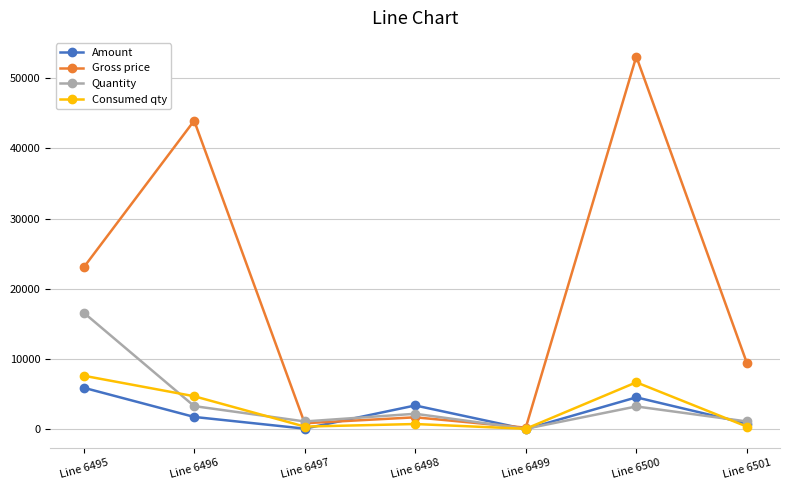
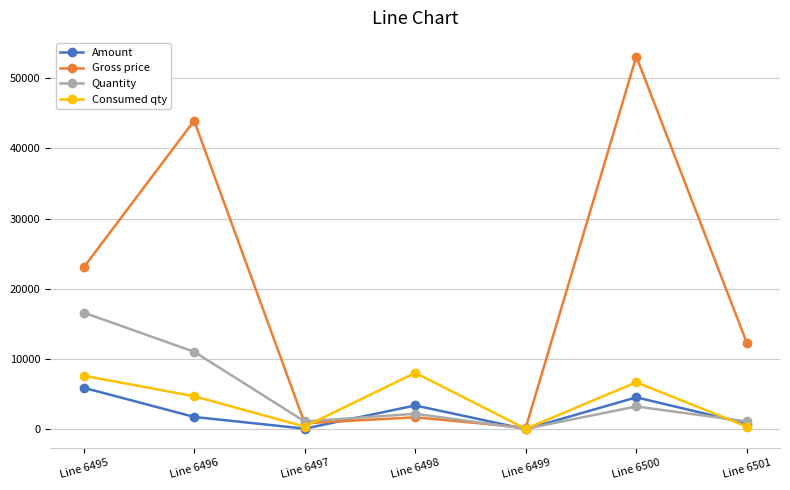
  {
    "Amount": {
      "Line 6495": 6000,
      "Line 6496": 2000,
      "Line 6498": 3000,
      "Line 6500": 5000
    },
    "Gross price": {
      "Line 6495": 23000,
      "Line 6496": 44000,
      "Line 6498": 2000,
      "Line 6500": 53000,
-     "Line 6501": 9000
+     "Line 6501": 12000
    },
    "Quantity": {
      "Line 6495": 17000,
-     "Line 6496": 3000,
+     "Line 6496": 11000,
      "Line 6498": 2000,
      "Line 6500": 3000
    },
    "Consumed qty": {
      "Line 6495": 8000,
      "Line 6496": 5000,
-     "Line 6498": 1000,
+     "Line 6498": 8000,
      "Line 6500": 7000,
      "Line 6501": 0
    }
  }
